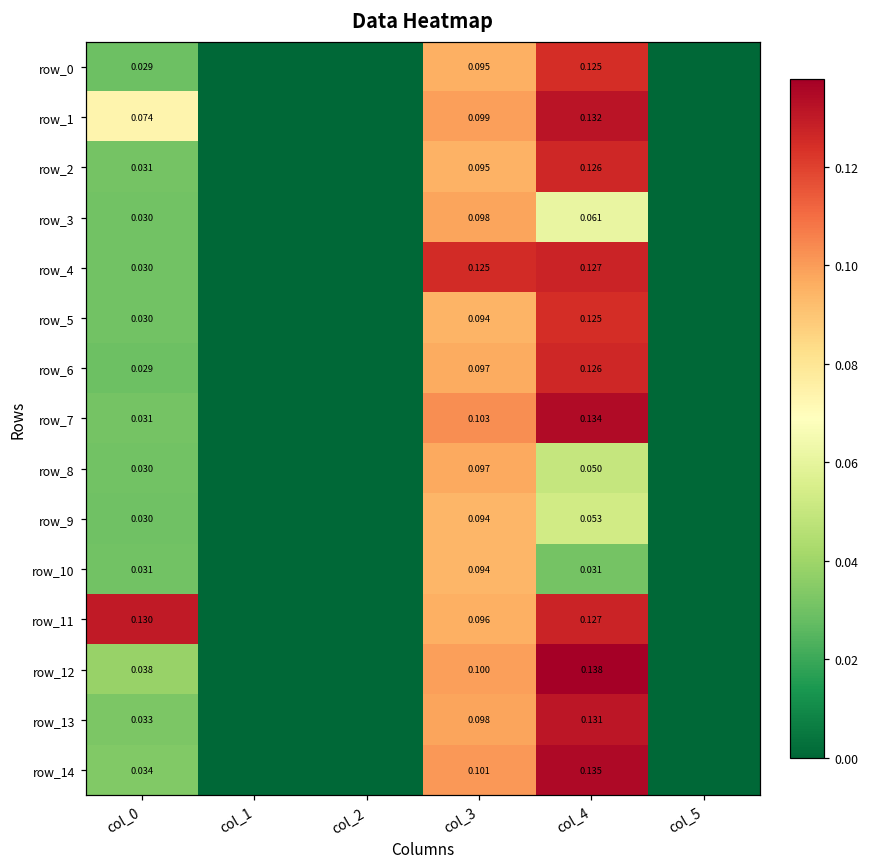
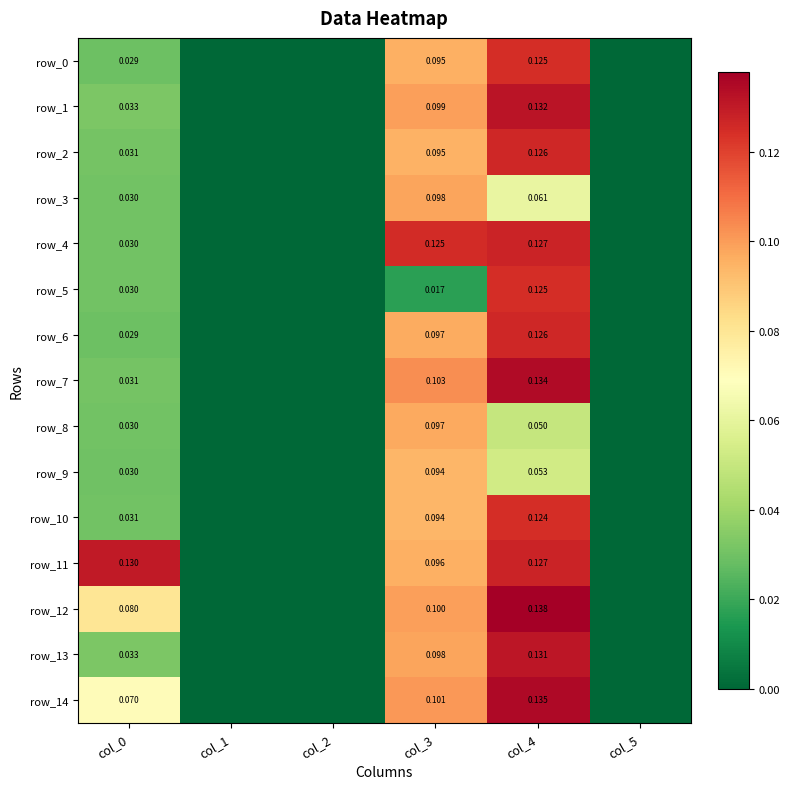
  {
    "row_0": {
      "col_0": 0.029,
      "col_3": 0.095,
      "col_4": 0.125
    },
    "row_1": {
-     "col_0": 0.074,
+     "col_0": 0.033,
      "col_3": 0.099,
      "col_4": 0.132
    },
    "row_2": {
      "col_0": 0.031,
      "col_3": 0.095,
      "col_4": 0.126
    },
    "row_3": {
      "col_0": 0.030,
      "col_3": 0.098,
      "col_4": 0.061
    },
    "row_4": {
      "col_0": 0.030,
      "col_3": 0.125,
      "col_4": 0.127
    },
    "row_5": {
      "col_0": 0.030,
-     "col_3": 0.094,
+     "col_3": 0.017,
      "col_4": 0.125
    },
    "row_6": {
      "col_0": 0.029,
      "col_3": 0.097,
      "col_4": 0.126
    },
    "row_7": {
      "col_0": 0.031,
      "col_3": 0.103,
      "col_4": 0.134
    },
    "row_8": {
      "col_0": 0.030,
      "col_3": 0.097,
      "col_4": 0.050
    },
    "row_9": {
      "col_0": 0.030,
      "col_3": 0.094,
      "col_4": 0.053
    },
    "row_10": {
      "col_0": 0.031,
      "col_3": 0.094,
-     "col_4": 0.031
+     "col_4": 0.124
    },
    "row_11": {
      "col_0": 0.130,
      "col_3": 0.096,
      "col_4": 0.127
    },
    "row_12": {
-     "col_0": 0.038,
+     "col_0": 0.080,
      "col_3": 0.100,
      "col_4": 0.138
    },
    "row_13": {
      "col_0": 0.033,
      "col_3": 0.098,
      "col_4": 0.131
    },
    "row_14": {
-     "col_0": 0.034,
+     "col_0": 0.070,
      "col_3": 0.101,
      "col_4": 0.135
    }
  }
